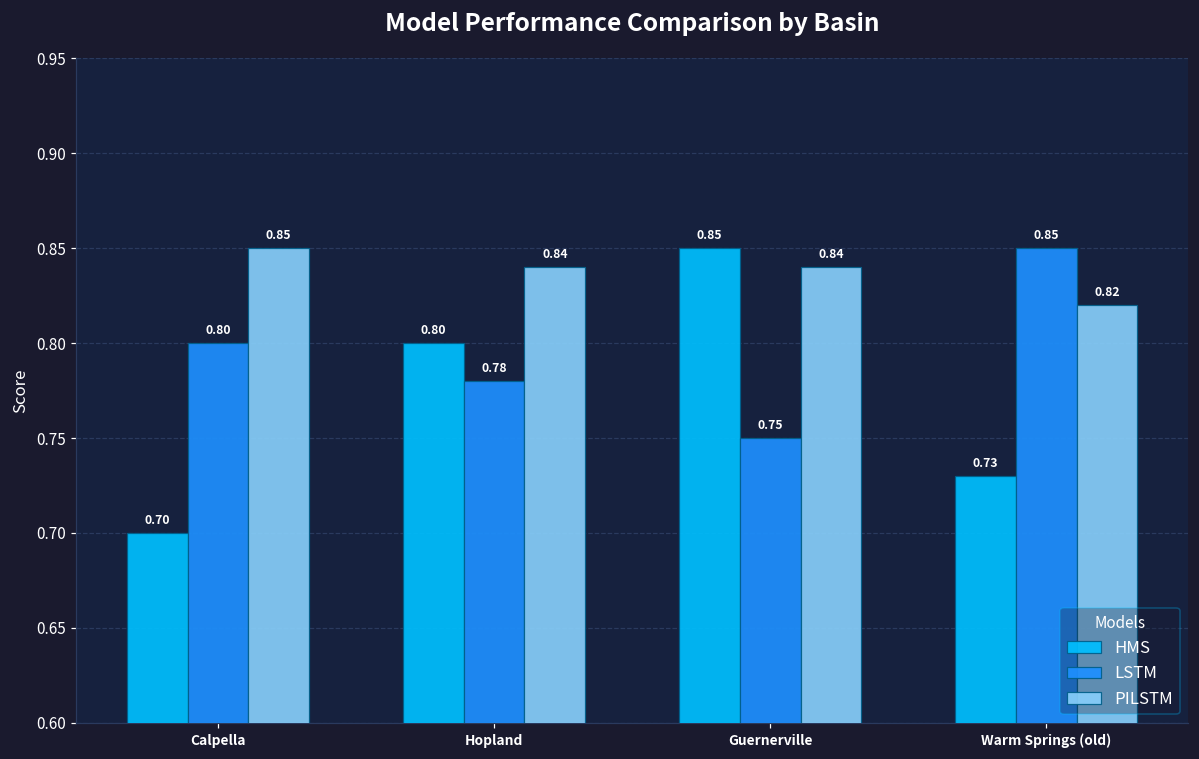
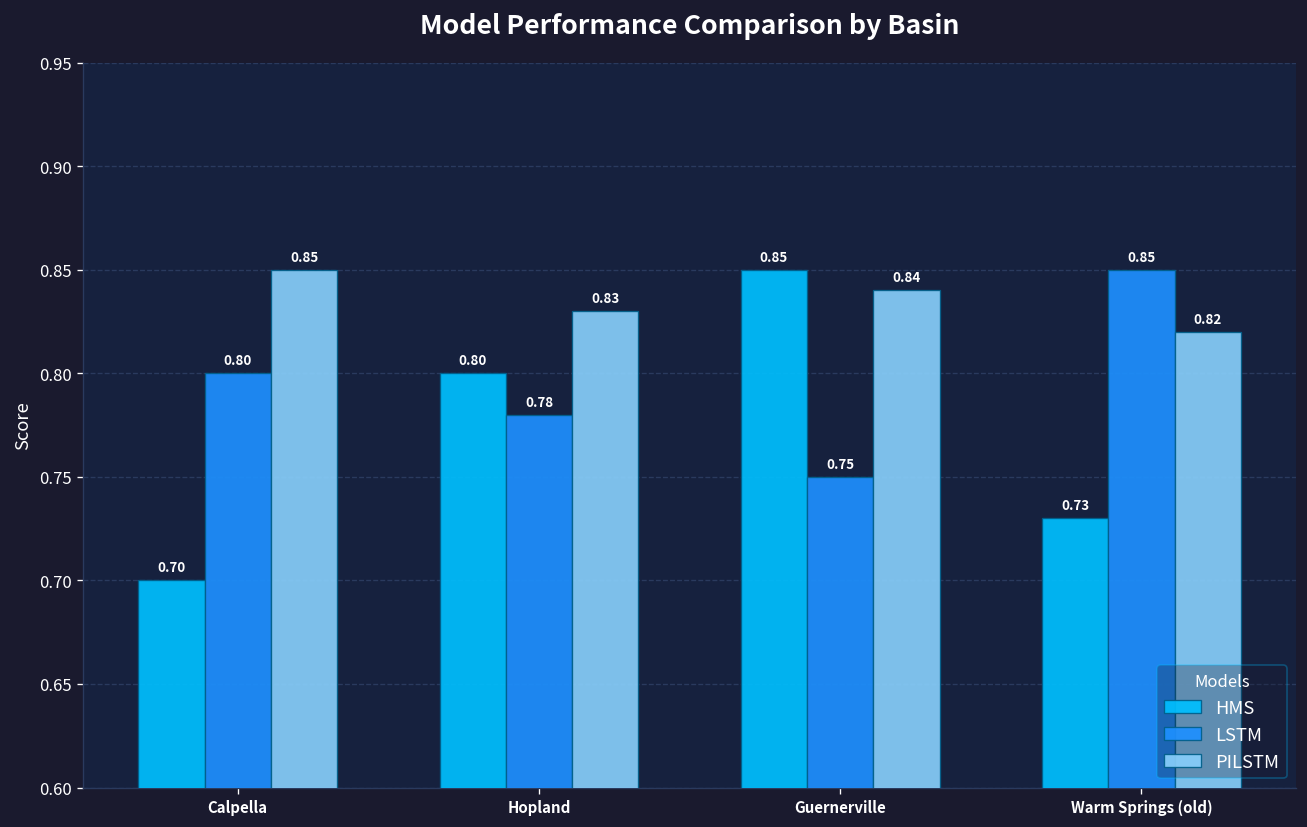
  {
    "PILSTM": {
      "Calpella": 0.85,
-     "Hopland": 0.84,
+     "Hopland": 0.83,
      "Guernerville": 0.84,
      "Warm Springs (old)": 0.82
    }
  }
